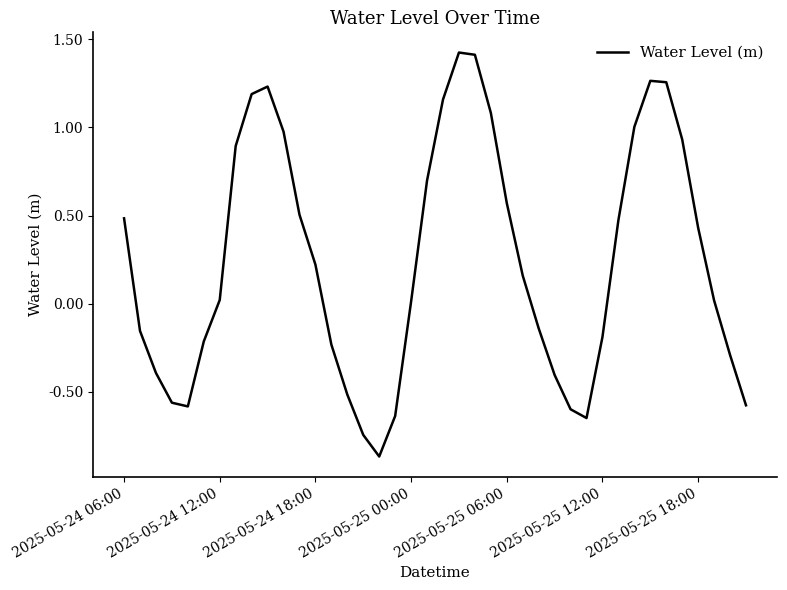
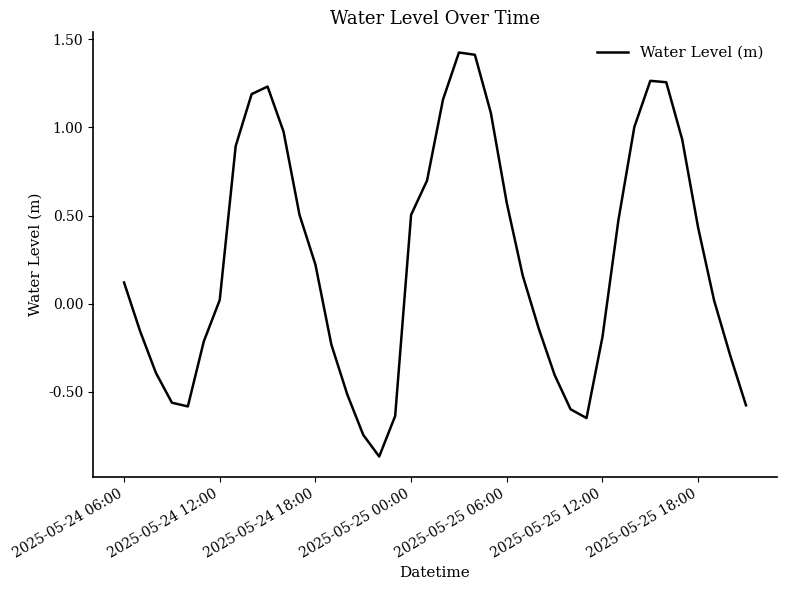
  {
-   "2025-05-24 06:00": 0.48,
+   "2025-05-24 06:00": 0.12,
    "2025-05-24 12:00": 0.02,
    "2025-05-24 18:00": 0.22,
-   "2025-05-25 00:00": 0.01,
+   "2025-05-25 00:00": 0.50,
    "2025-05-25 06:00": 0.57,
    "2025-05-25 12:00": -0.19,
    "2025-05-25 18:00": 0.43
  }
